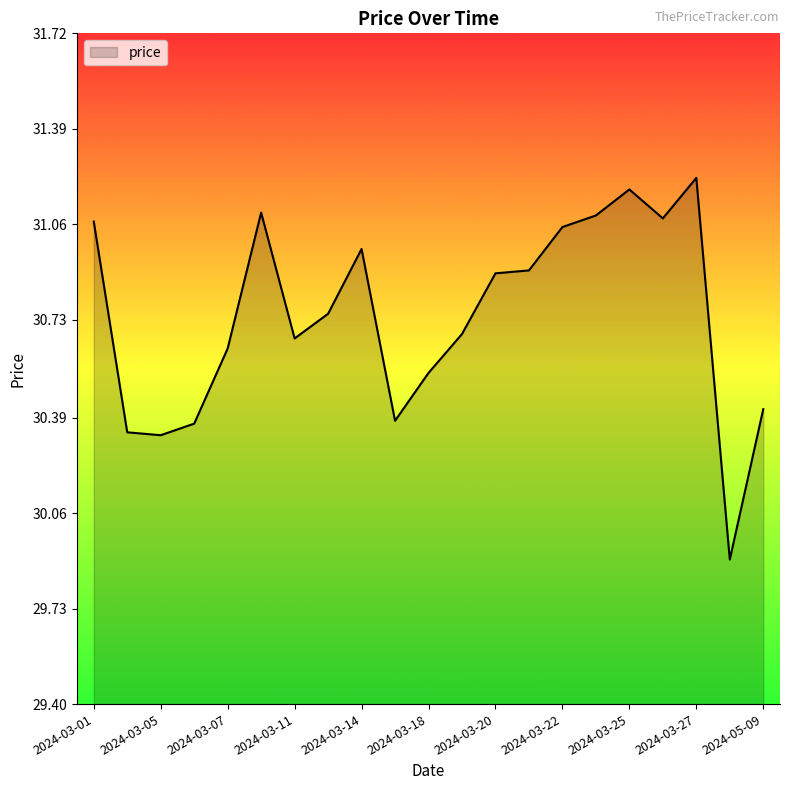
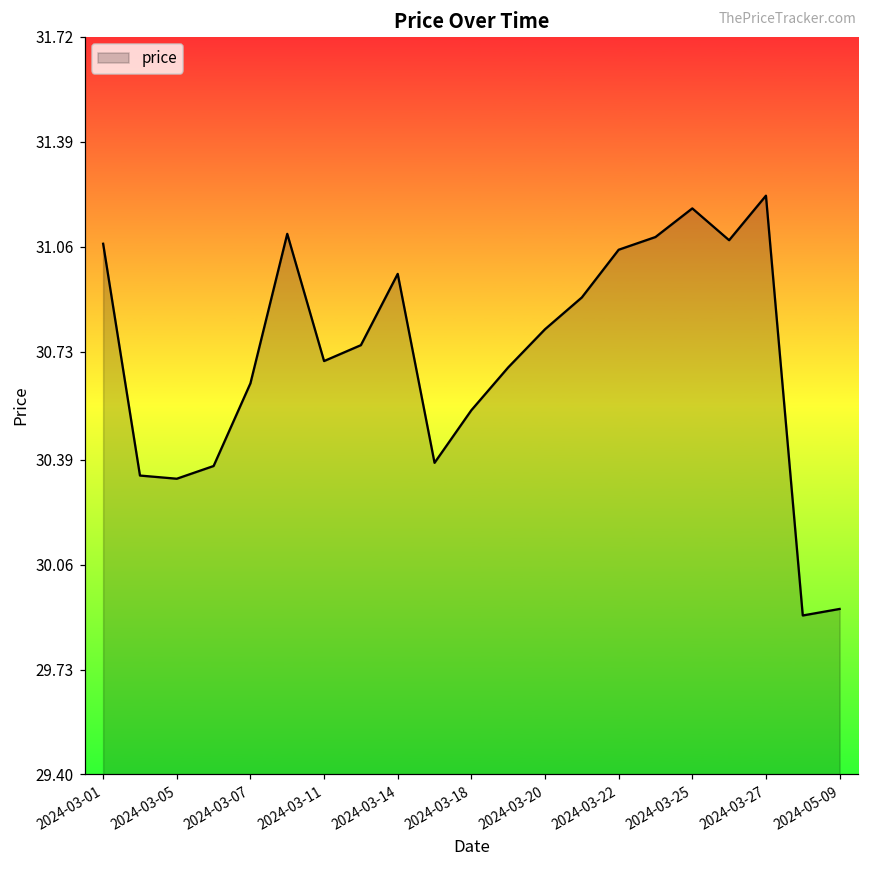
  {
    "2024-03-01": 31.07,
    "2024-03-05": 30.33,
    "2024-03-07": 30.63,
-   "2024-03-11": 30.66,
+   "2024-03-11": 30.70,
    "2024-03-14": 30.97,
    "2024-03-18": 30.55,
-   "2024-03-20": 30.89,
+   "2024-03-20": 30.80,
    "2024-03-22": 31.05,
    "2024-03-27": 31.22,
-   "2024-05-09": 30.42
+   "2024-05-09": 29.92
  }
